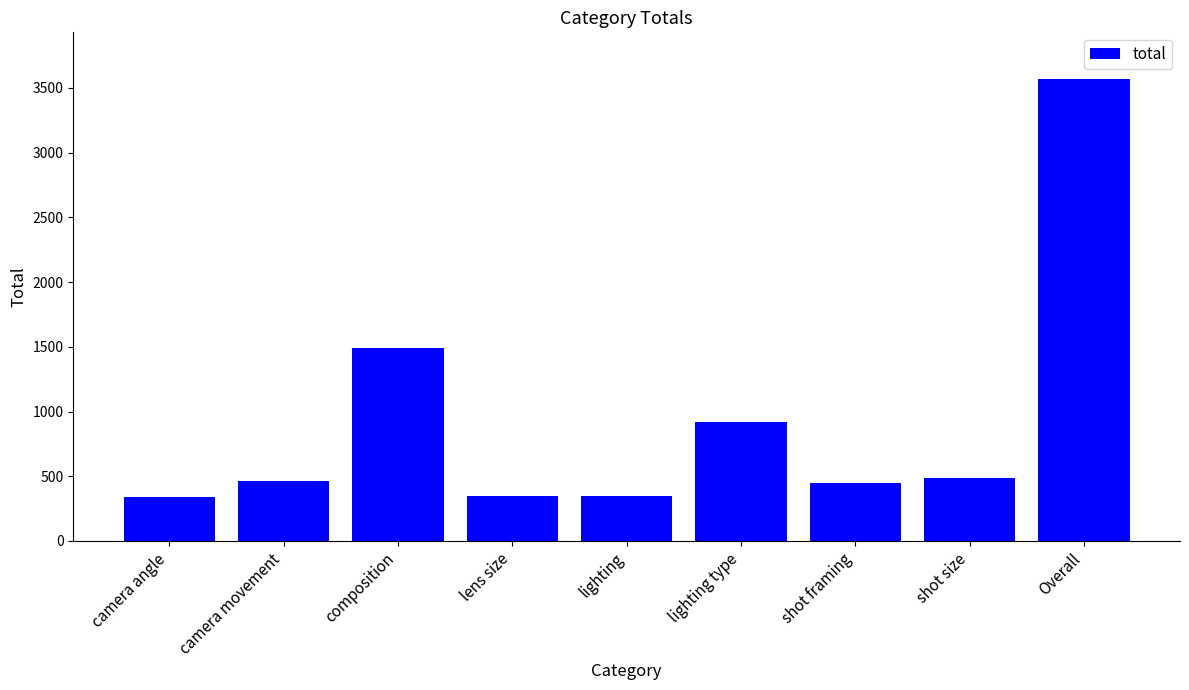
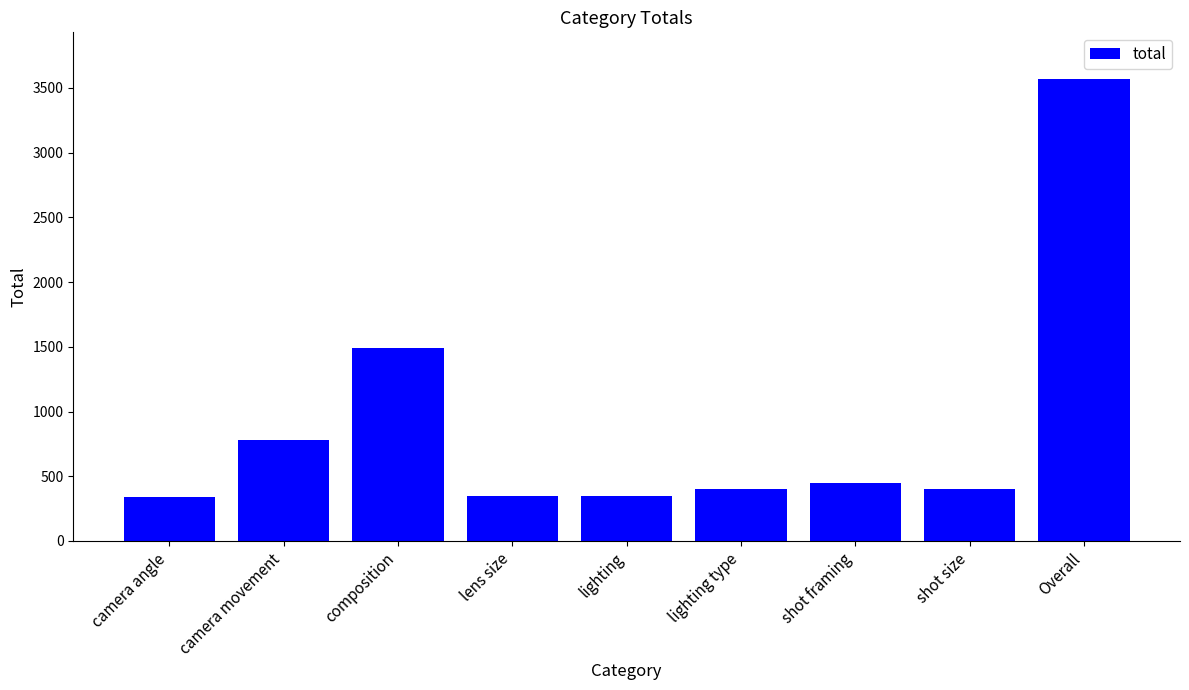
  {
    "camera angle": 340,
-   "camera movement": 460,
+   "camera movement": 780,
    "composition": 1490,
    "lens size": 350,
    "lighting": 350,
-   "lighting type": 920,
+   "lighting type": 410,
    "shot framing": 450,
-   "shot size": 490,
+   "shot size": 400,
    "Overall": 3570
  }
